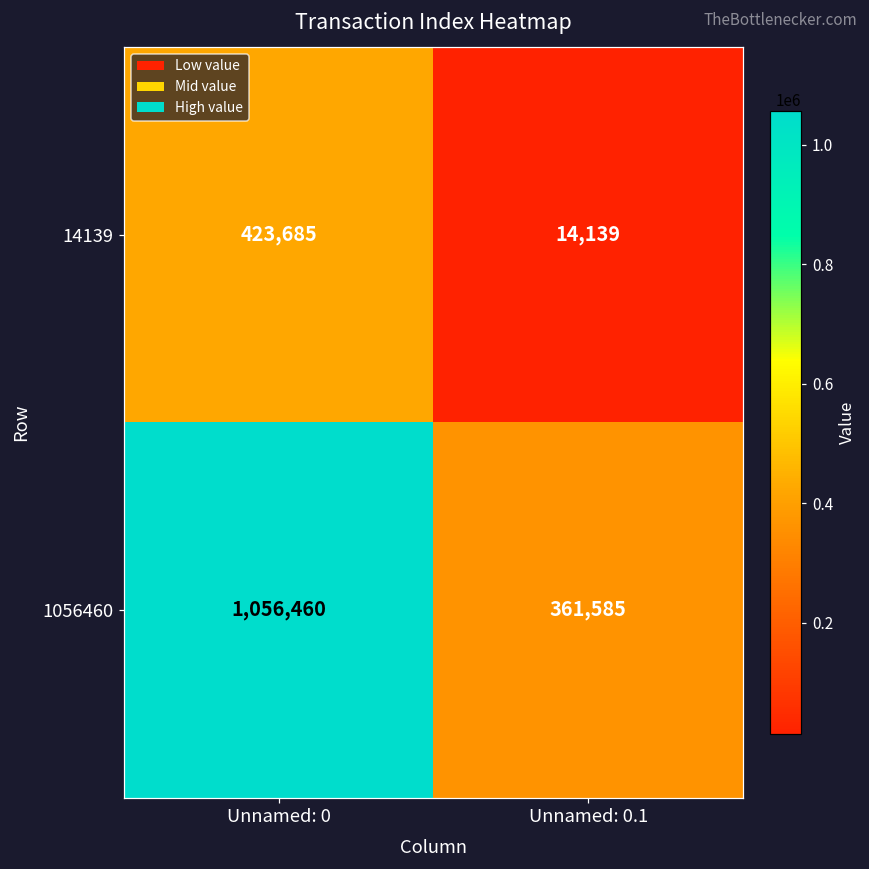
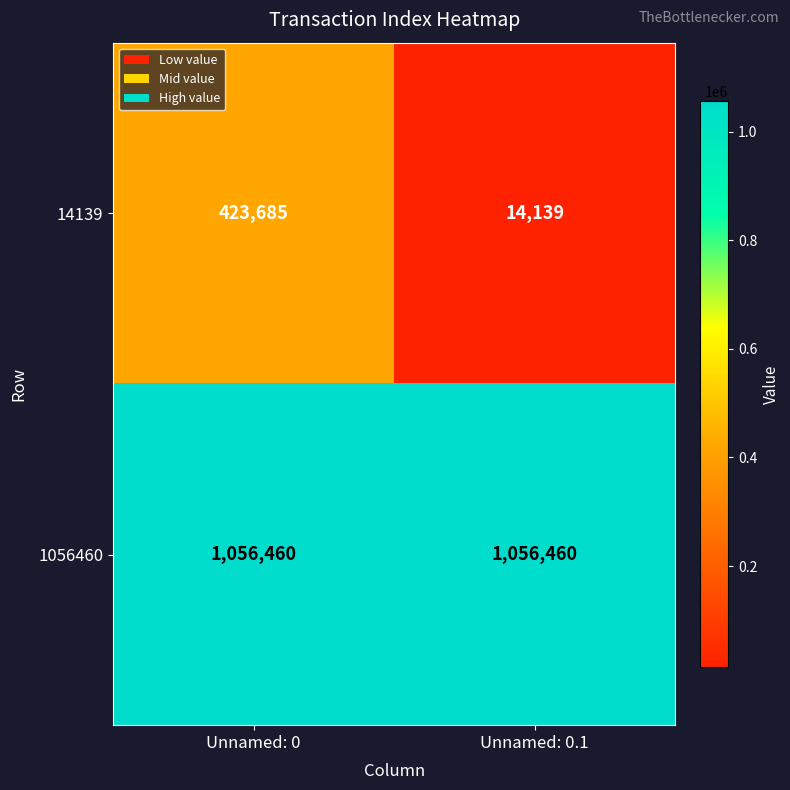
  {
    "14139": {
      "Unnamed: 0": "423,685",
      "Unnamed: 0.1": "14,139"
    },
    "1056460": {
      "Unnamed: 0": "1,056,460",
-     "Unnamed: 0.1": "361,585"
+     "Unnamed: 0.1": "1,056,460"
    }
  }
